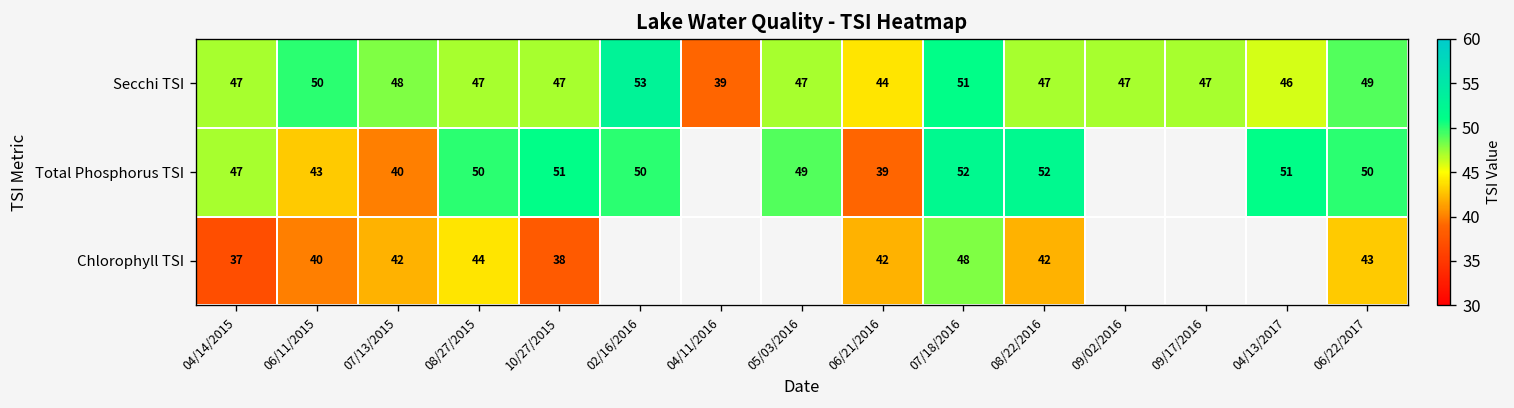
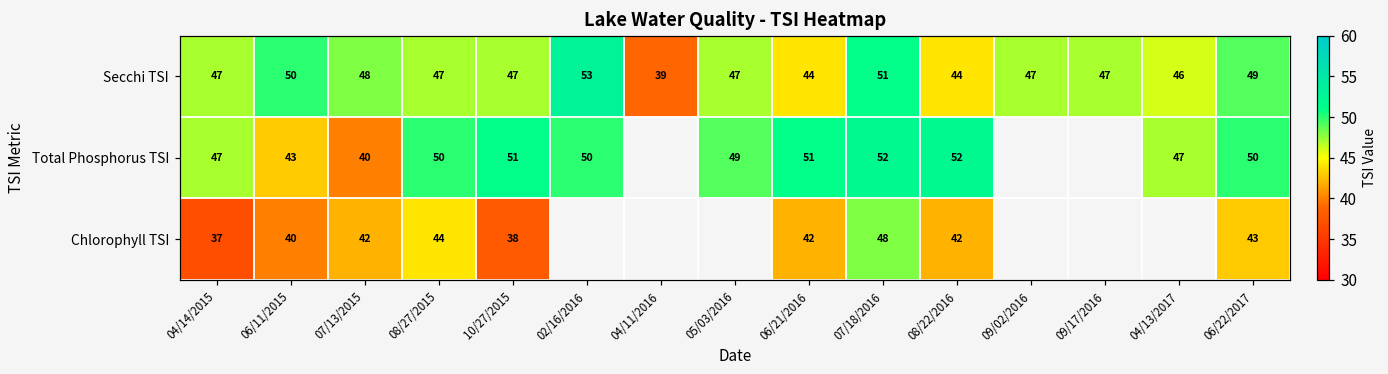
  {
    "Secchi TSI": {
      "04/14/2015": 47,
      "06/11/2015": 50,
      "07/13/2015": 48,
      "08/27/2015": 47,
      "10/27/2015": 47,
      "02/16/2016": 53,
      "04/11/2016": 39,
      "05/03/2016": 47,
      "06/21/2016": 44,
      "07/18/2016": 51,
-     "08/22/2016": 47,
+     "08/22/2016": 44,
      "09/02/2016": 47,
      "09/17/2016": 47,
      "04/13/2017": 46,
      "06/22/2017": 49
    },
    "Total Phosphorus TSI": {
      "04/14/2015": 47,
      "06/11/2015": 43,
      "07/13/2015": 40,
      "08/27/2015": 50,
      "10/27/2015": 51,
      "02/16/2016": 50,
      "05/03/2016": 49,
-     "06/21/2016": 39,
+     "06/21/2016": 51,
      "07/18/2016": 52,
      "08/22/2016": 52,
-     "04/13/2017": 51,
+     "04/13/2017": 47,
      "06/22/2017": 50
    },
    "Chlorophyll TSI": {
      "04/14/2015": 37,
      "06/11/2015": 40,
      "07/13/2015": 42,
      "08/27/2015": 44,
      "10/27/2015": 38,
      "06/21/2016": 42,
      "07/18/2016": 48,
      "08/22/2016": 42,
      "06/22/2017": 43
    }
  }
